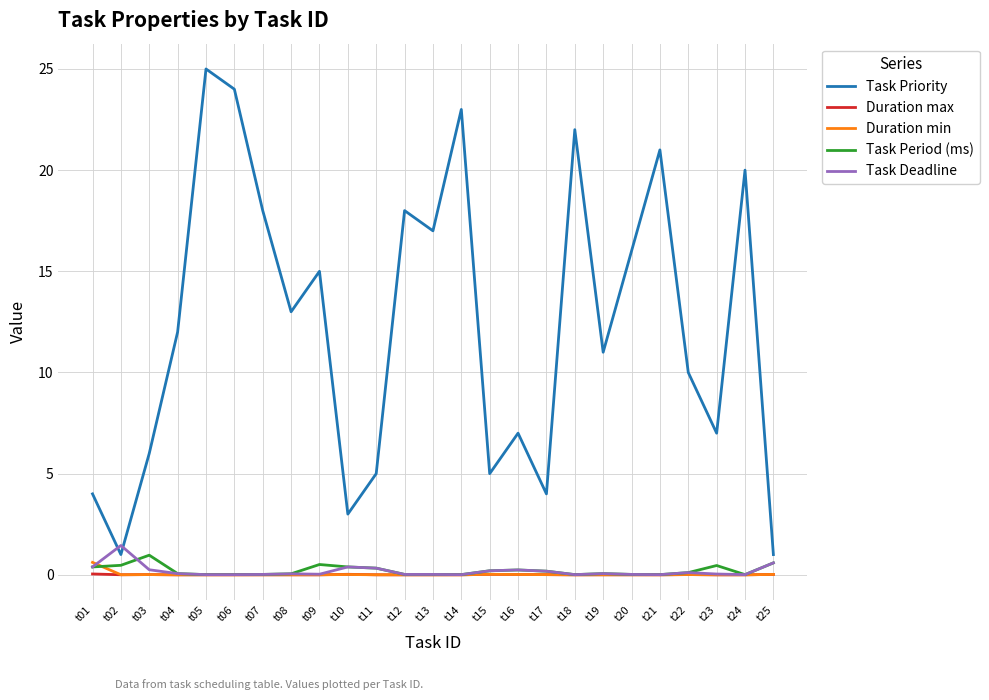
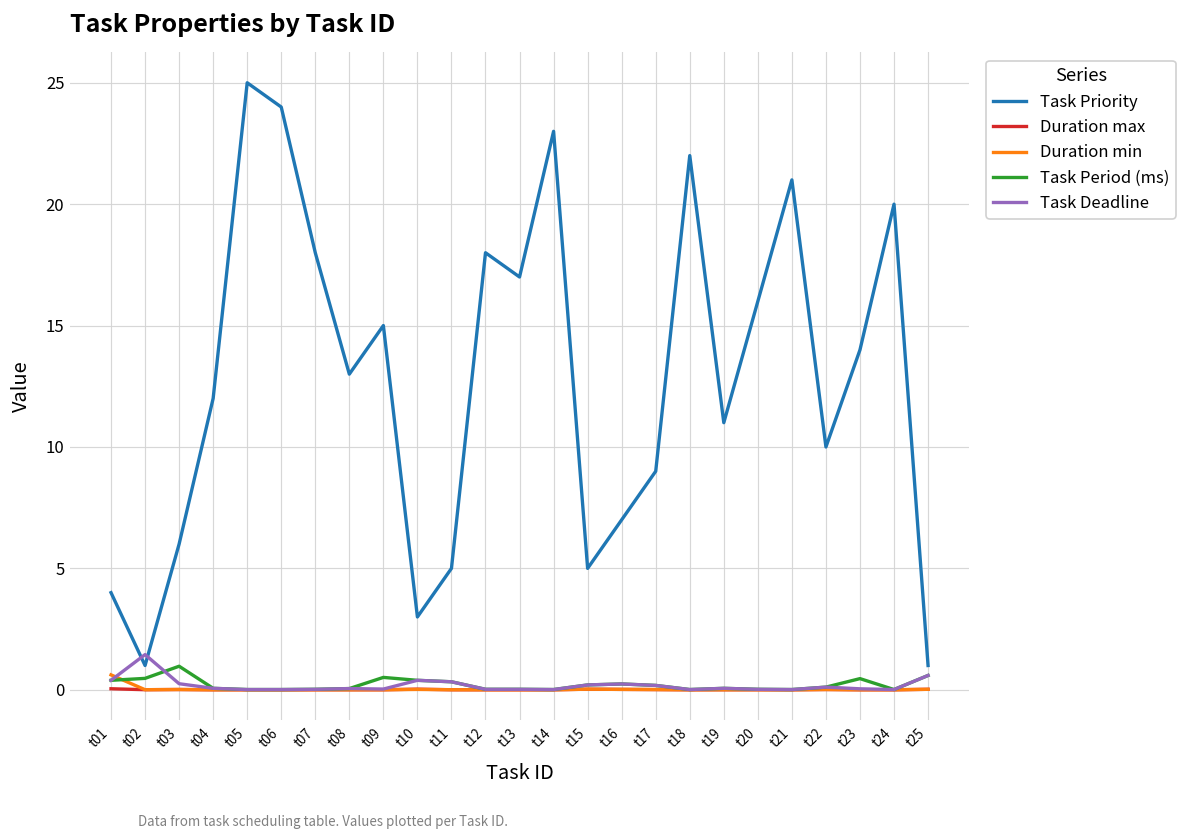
  {
    "Task Priority": {
      "t01": 4,
      "t02": 1,
      "t03": 6,
      "t04": 12,
      "t05": 25,
      "t06": 24,
      "t07": 18,
      "t08": 13,
      "t09": 15,
      "t10": 3,
      "t11": 5,
      "t12": 18,
      "t13": 17,
      "t14": 23,
      "t15": 5,
      "t16": 7,
-     "t17": 4,
+     "t17": 9,
      "t18": 22,
      "t19": 11,
      "t20": 16,
      "t21": 21,
      "t22": 10,
-     "t23": 7,
+     "t23": 14,
      "t24": 20,
      "t25": 1
    },
    "Duration max": {
      "t01": 0
    },
    "Duration min": {
      "t01": 0.6
    },
    "Task Period (ms)": {
      "t02": 0.5,
      "t03": 1,
      "t09": 0.5,
      "t23": 0.5
    },
    "Task Deadline": {
      "t02": 1.5,
      "t03": 0.3
    }
  }
